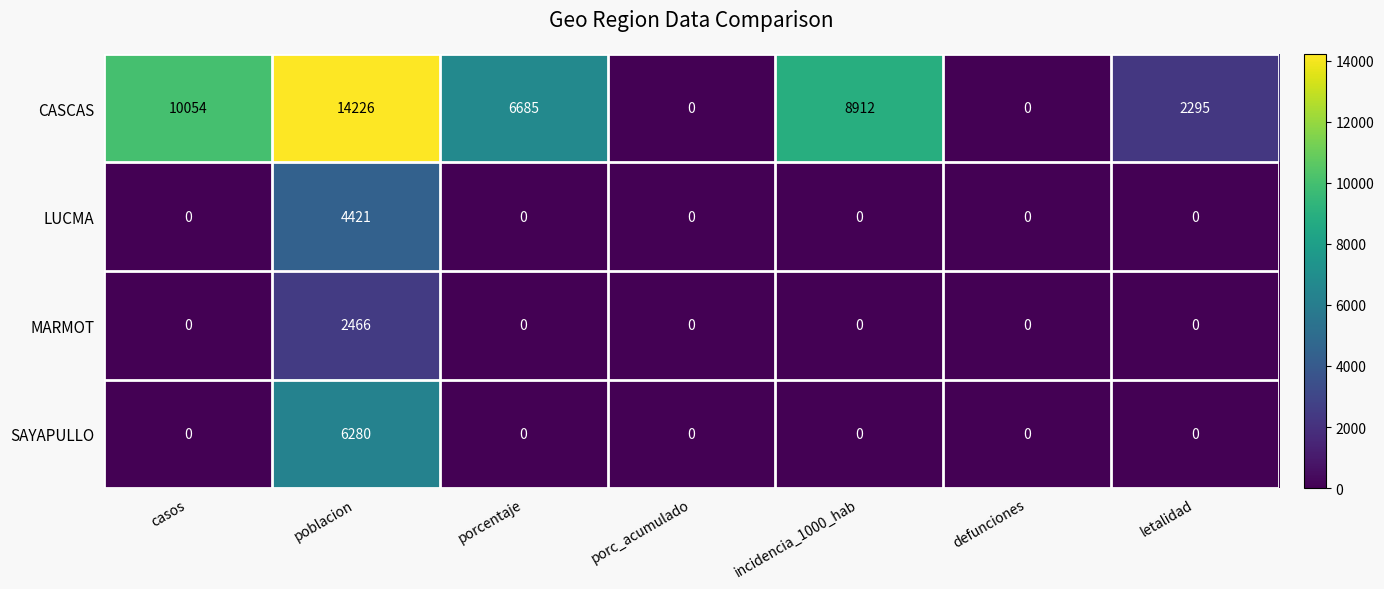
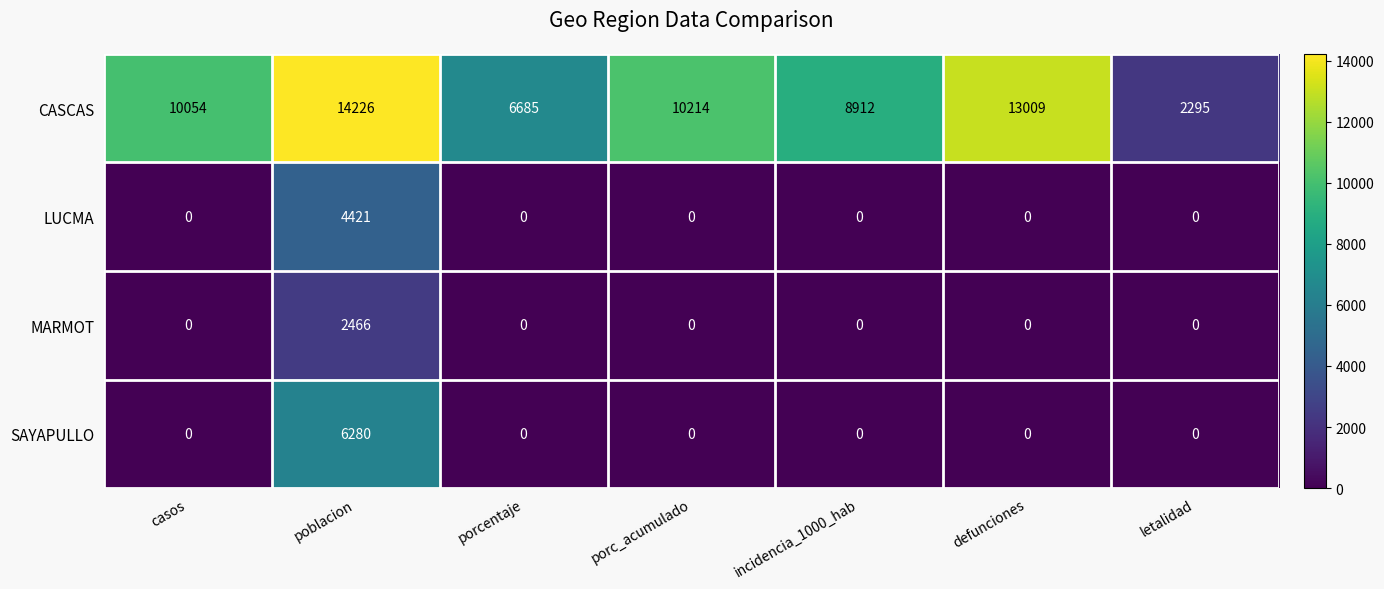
  {
    "CASCAS": {
      "casos": 10054,
      "poblacion": 14226,
      "porcentaje": 6685,
-     "porc_acumulado": 0,
+     "porc_acumulado": 10214,
      "incidencia_1000_hab": 8912,
-     "defunciones": 0,
+     "defunciones": 13009,
      "letalidad": 2295
    },
    "LUCMA": {
      "casos": 0,
      "poblacion": 4421,
      "porcentaje": 0,
      "porc_acumulado": 0,
      "incidencia_1000_hab": 0,
      "defunciones": 0,
      "letalidad": 0
    },
    "MARMOT": {
      "casos": 0,
      "poblacion": 2466,
      "porcentaje": 0,
      "porc_acumulado": 0,
      "incidencia_1000_hab": 0,
      "defunciones": 0,
      "letalidad": 0
    },
    "SAYAPULLO": {
      "casos": 0,
      "poblacion": 6280,
      "porcentaje": 0,
      "porc_acumulado": 0,
      "incidencia_1000_hab": 0,
      "defunciones": 0,
      "letalidad": 0
    }
  }
